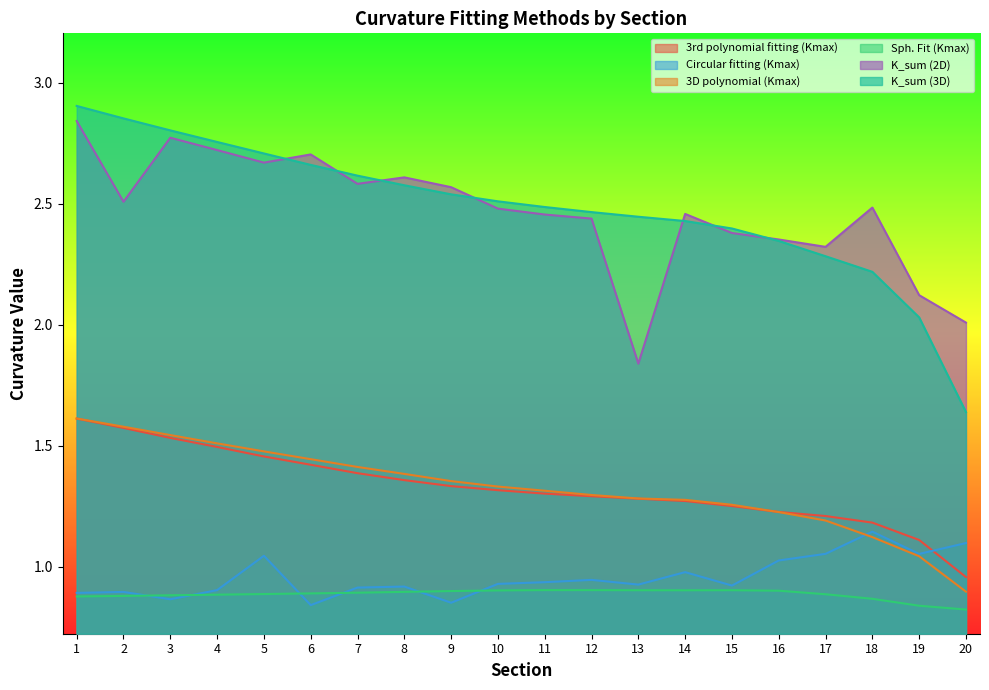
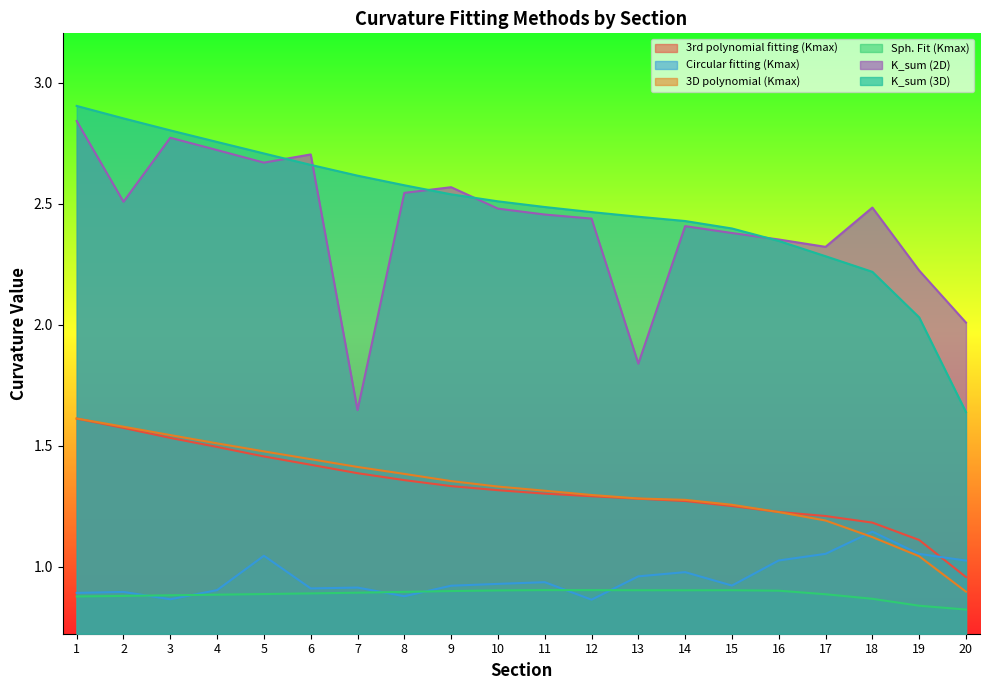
  {
    "Circular fitting (Kmax)": {
      "1": 0.89,
      "2": 0.90,
      "3": 0.87,
      "4": 0.90,
      "5": 1.05,
-     "6": 0.84,
+     "6": 0.91,
      "7": 0.91,
-     "8": 0.92,
-     "9": 0.85,
+     "8": 0.88,
+     "9": 0.92,
      "10": 0.93,
      "11": 0.94,
-     "12": 0.95,
-     "13": 0.93,
+     "12": 0.86,
+     "13": 0.96,
      "14": 0.98,
      "15": 0.92,
      "16": 1.03,
      "17": 1.05,
      "18": 1.14,
-     "20": 1.10
+     "20": 1.03
    },
    "K_sum (2D)": {
      "1": 2.84,
      "2": 2.51,
      "3": 2.77,
      "4": 2.72,
      "5": 2.67,
      "6": 2.70,
-     "7": 2.58,
-     "8": 2.61,
+     "7": 1.65,
+     "8": 2.54,
      "9": 2.57,
      "10": 2.48,
      "11": 2.46,
      "12": 2.44,
      "13": 1.84,
-     "14": 2.46,
+     "14": 2.41,
      "15": 2.38,
      "17": 2.32,
      "18": 2.48,
-     "19": 2.12,
+     "19": 2.22,
      "20": 2.01
    }
  }
